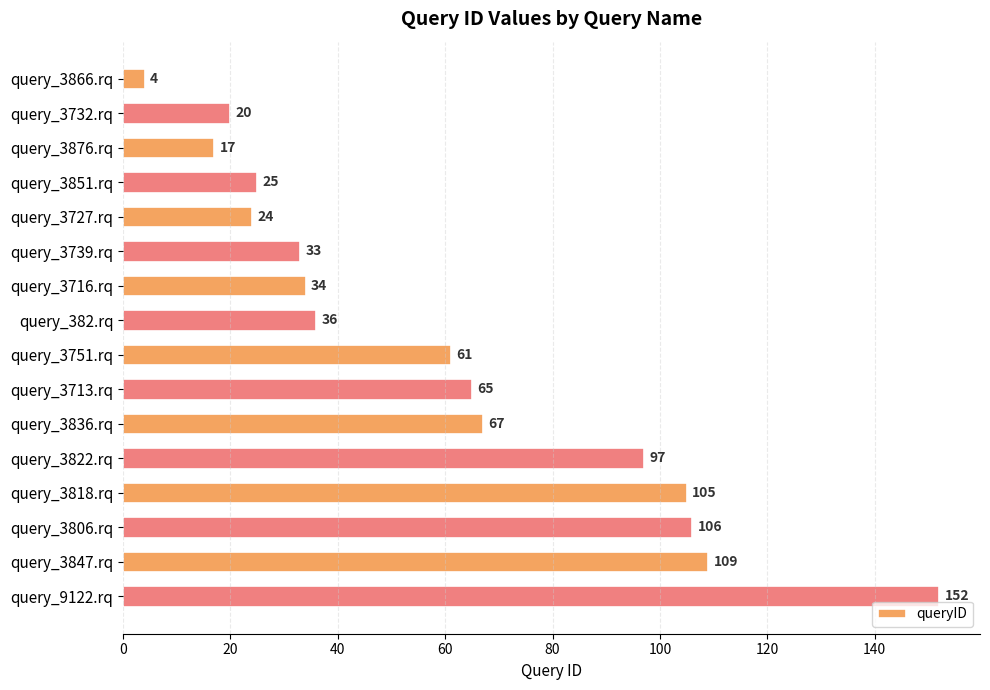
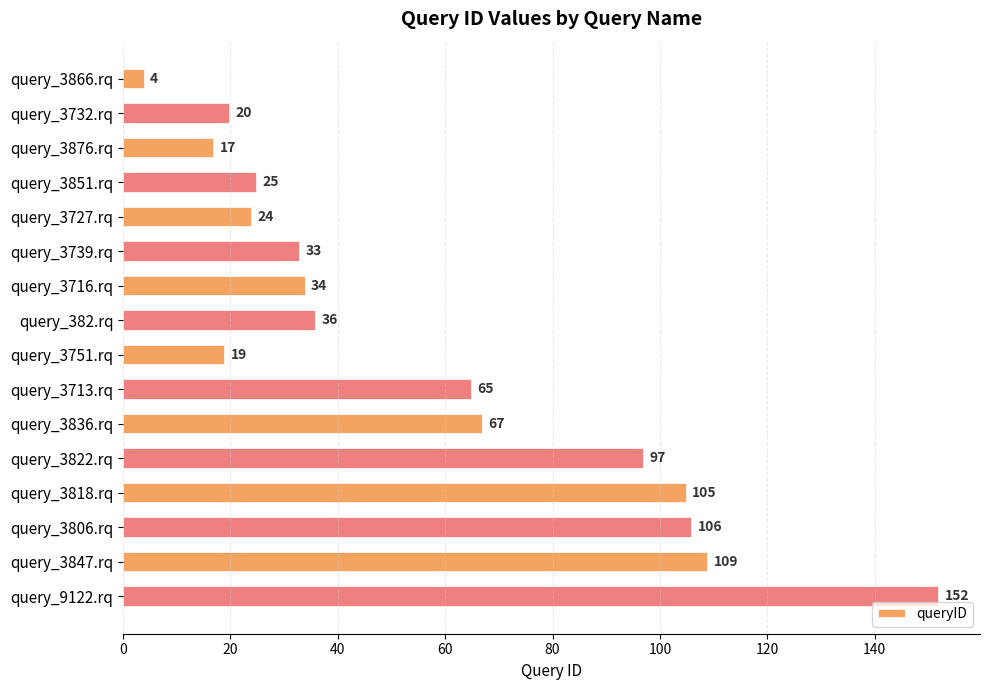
  {
    "query_3866.rq": 4,
    "query_3732.rq": 20,
    "query_3876.rq": 17,
    "query_3851.rq": 25,
    "query_3727.rq": 24,
    "query_3739.rq": 33,
    "query_3716.rq": 34,
    "query_382.rq": 36,
-   "query_3751.rq": 61,
+   "query_3751.rq": 19,
    "query_3713.rq": 65,
    "query_3836.rq": 67,
    "query_3822.rq": 97,
    "query_3818.rq": 105,
    "query_3806.rq": 106,
    "query_3847.rq": 109
  }
